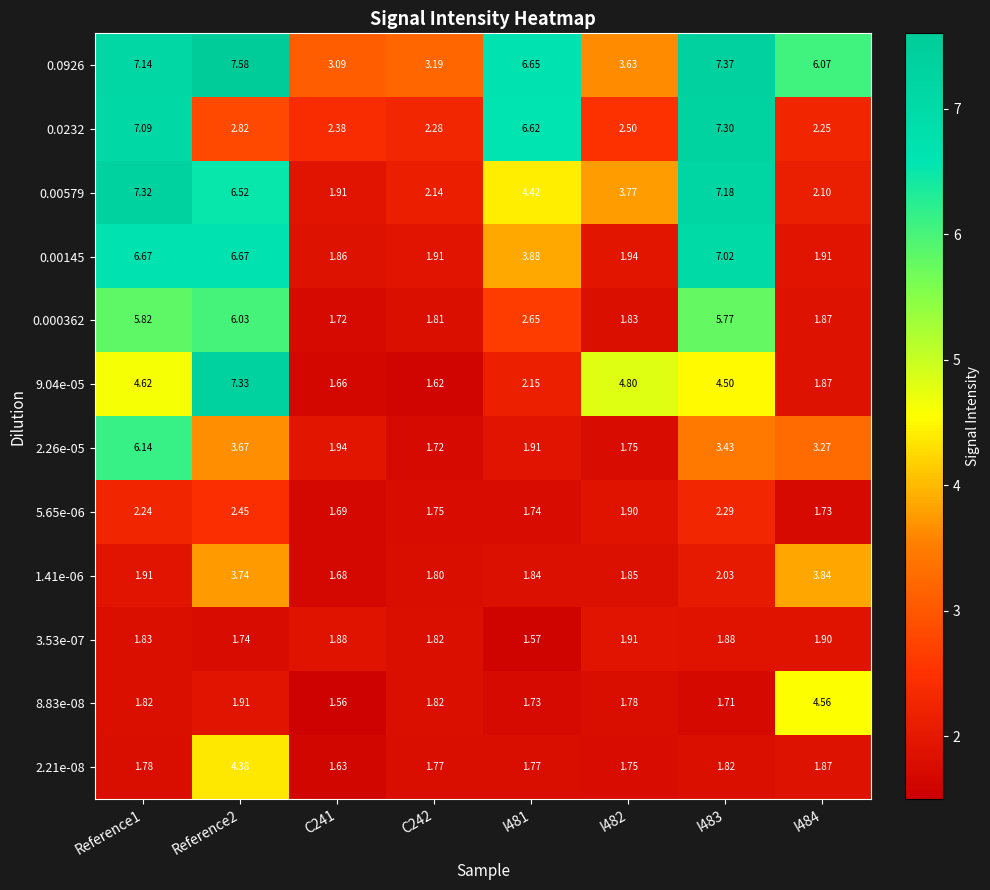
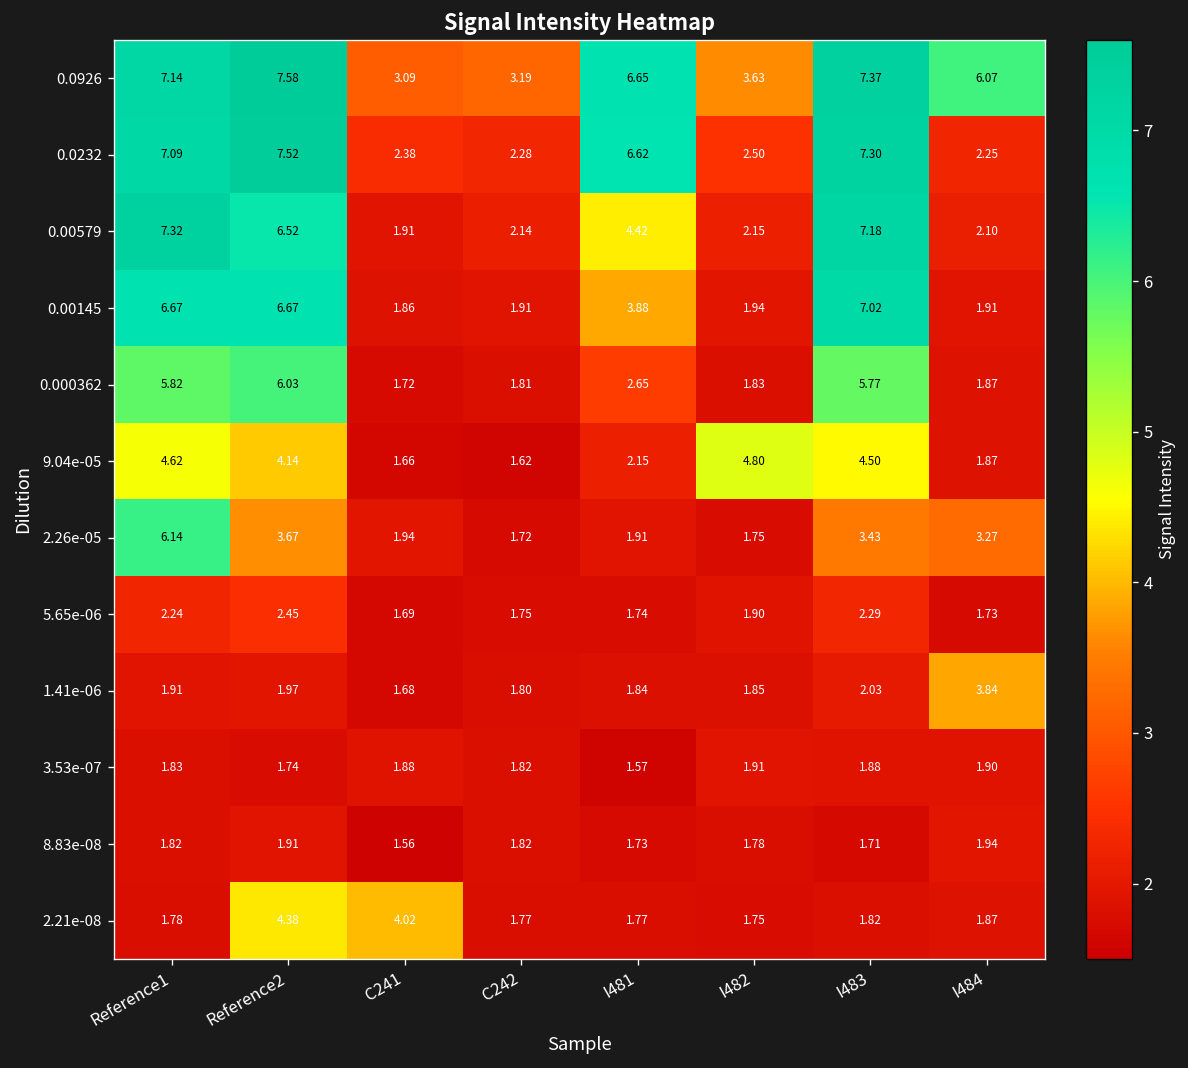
  {
    "0.0926": {
      "Reference1": 7.14,
      "Reference2": 7.58,
      "C241": 3.09,
      "C242": 3.19,
      "I481": 6.65,
      "I482": 3.63,
      "I483": 7.37,
      "I484": 6.07
    },
    "0.0232": {
      "Reference1": 7.09,
-     "Reference2": 2.82,
+     "Reference2": 7.52,
      "C241": 2.38,
      "C242": 2.28,
      "I481": 6.62,
      "I482": 2.50,
      "I483": 7.30,
      "I484": 2.25
    },
    "0.00579": {
      "Reference1": 7.32,
      "Reference2": 6.52,
      "C241": 1.91,
      "C242": 2.14,
      "I481": 4.42,
-     "I482": 3.77,
+     "I482": 2.15,
      "I483": 7.18,
      "I484": 2.10
    },
    "0.00145": {
      "Reference1": 6.67,
      "Reference2": 6.67,
      "C241": 1.86,
      "C242": 1.91,
      "I481": 3.88,
      "I482": 1.94,
      "I483": 7.02,
      "I484": 1.91
    },
    "0.000362": {
      "Reference1": 5.82,
      "Reference2": 6.03,
      "C241": 1.72,
      "C242": 1.81,
      "I481": 2.65,
      "I482": 1.83,
      "I483": 5.77,
      "I484": 1.87
    },
    "9.04e-05": {
      "Reference1": 4.62,
-     "Reference2": 7.33,
+     "Reference2": 4.14,
      "C241": 1.66,
      "C242": 1.62,
      "I481": 2.15,
      "I482": 4.80,
      "I483": 4.50,
      "I484": 1.87
    },
    "2.26e-05": {
      "Reference1": 6.14,
      "Reference2": 3.67,
      "C241": 1.94,
      "C242": 1.72,
      "I481": 1.91,
      "I482": 1.75,
      "I483": 3.43,
      "I484": 3.27
    },
    "5.65e-06": {
      "Reference1": 2.24,
      "Reference2": 2.45,
      "C241": 1.69,
      "C242": 1.75,
      "I481": 1.74,
      "I482": 1.90,
      "I483": 2.29,
      "I484": 1.73
    },
    "1.41e-06": {
      "Reference1": 1.91,
-     "Reference2": 3.74,
+     "Reference2": 1.97,
      "C241": 1.68,
      "C242": 1.80,
      "I481": 1.84,
      "I482": 1.85,
      "I483": 2.03,
      "I484": 3.84
    },
    "3.53e-07": {
      "Reference1": 1.83,
      "Reference2": 1.74,
      "C241": 1.88,
      "C242": 1.82,
      "I481": 1.57,
      "I482": 1.91,
      "I483": 1.88,
      "I484": 1.90
    },
    "8.83e-08": {
      "Reference1": 1.82,
      "Reference2": 1.91,
      "C241": 1.56,
      "C242": 1.82,
      "I481": 1.73,
      "I482": 1.78,
      "I483": 1.71,
-     "I484": 4.56
+     "I484": 1.94
    },
    "2.21e-08": {
      "Reference1": 1.78,
      "Reference2": 4.38,
-     "C241": 1.63,
+     "C241": 4.02,
      "C242": 1.77,
      "I481": 1.77,
      "I482": 1.75,
      "I483": 1.82,
      "I484": 1.87
    }
  }
